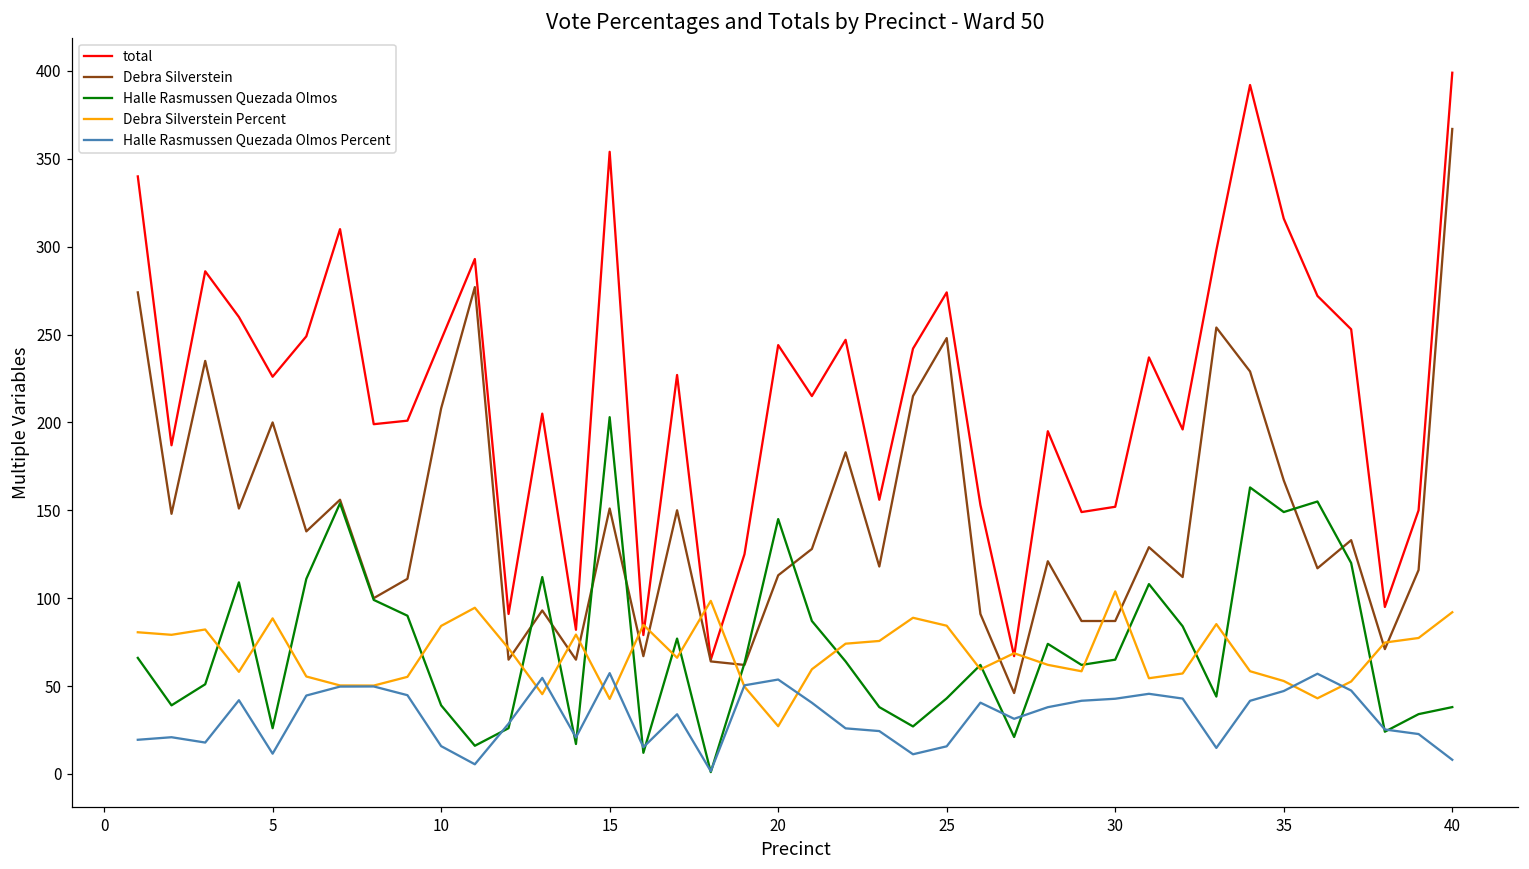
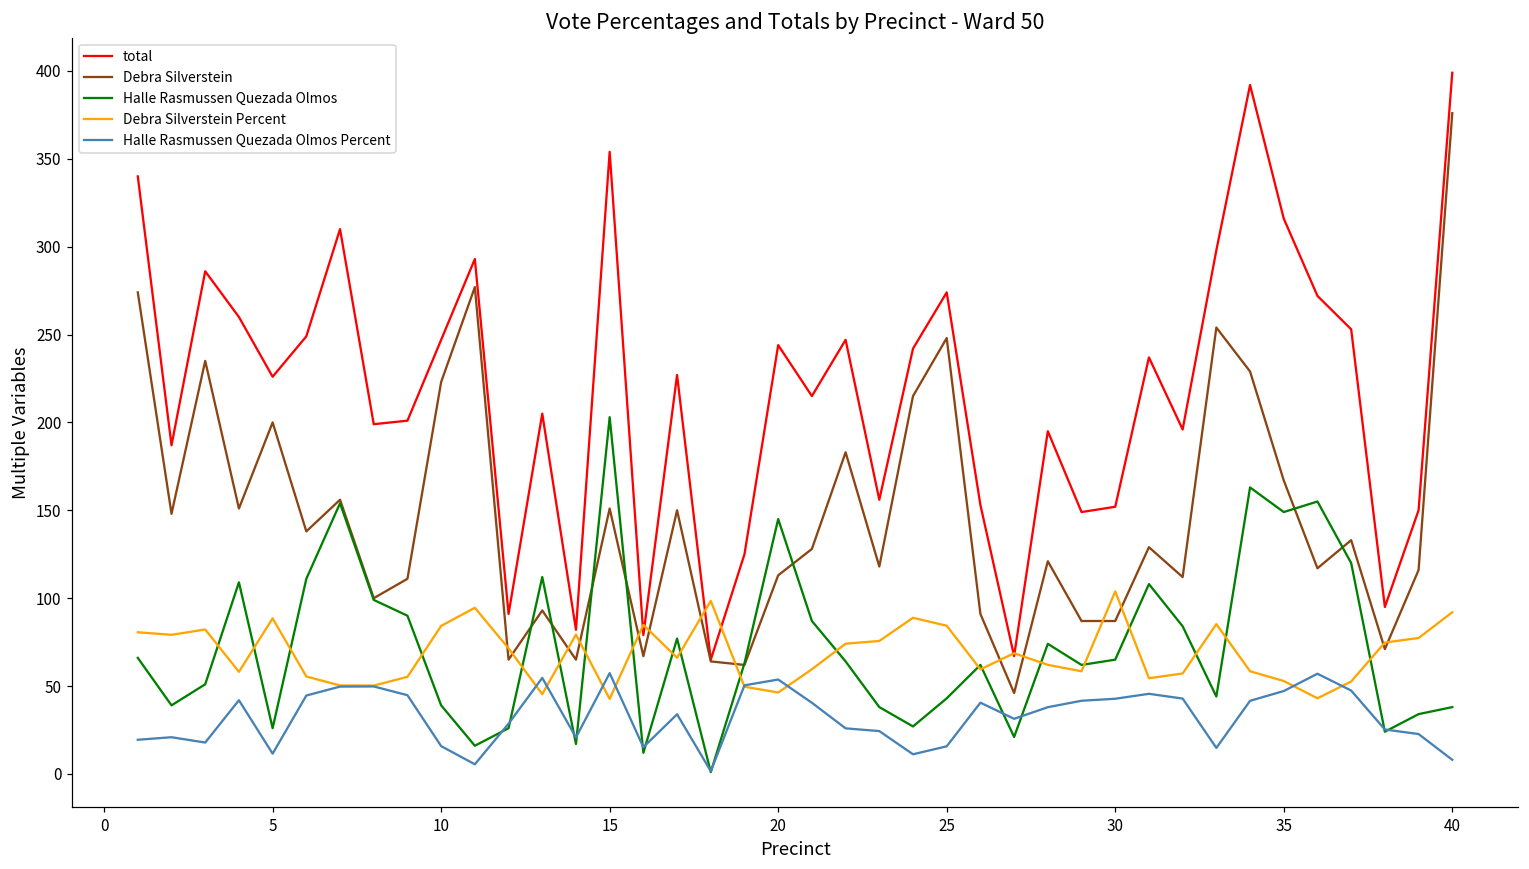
  {
    "total": {
      "5": 226,
      "10": 247,
      "15": 354,
      "20": 244,
      "25": 274,
      "30": 152,
      "35": 316,
      "40": 399
    },
    "Debra Silverstein": {
      "5": 200,
-     "10": 208,
+     "10": 223,
      "15": 151,
      "20": 113,
      "25": 248,
      "30": 87,
      "35": 167,
-     "40": 367
+     "40": 376
    },
    "Halle Rasmussen Quezada Olmos": {
      "5": 26,
      "10": 39,
      "15": 203,
      "20": 145,
      "25": 43,
      "30": 65,
      "35": 149,
      "40": 38
    },
    "Debra Silverstein Percent": {
      "5": 89,
      "10": 84,
      "15": 43,
-     "20": 27,
+     "20": 46,
      "25": 84,
      "30": 104,
      "35": 53,
      "40": 92
    },
    "Halle Rasmussen Quezada Olmos Percent": {
      "5": 12,
      "10": 16,
      "15": 57,
      "20": 54,
      "25": 16,
      "30": 43,
      "35": 47,
      "40": 8
    }
  }
